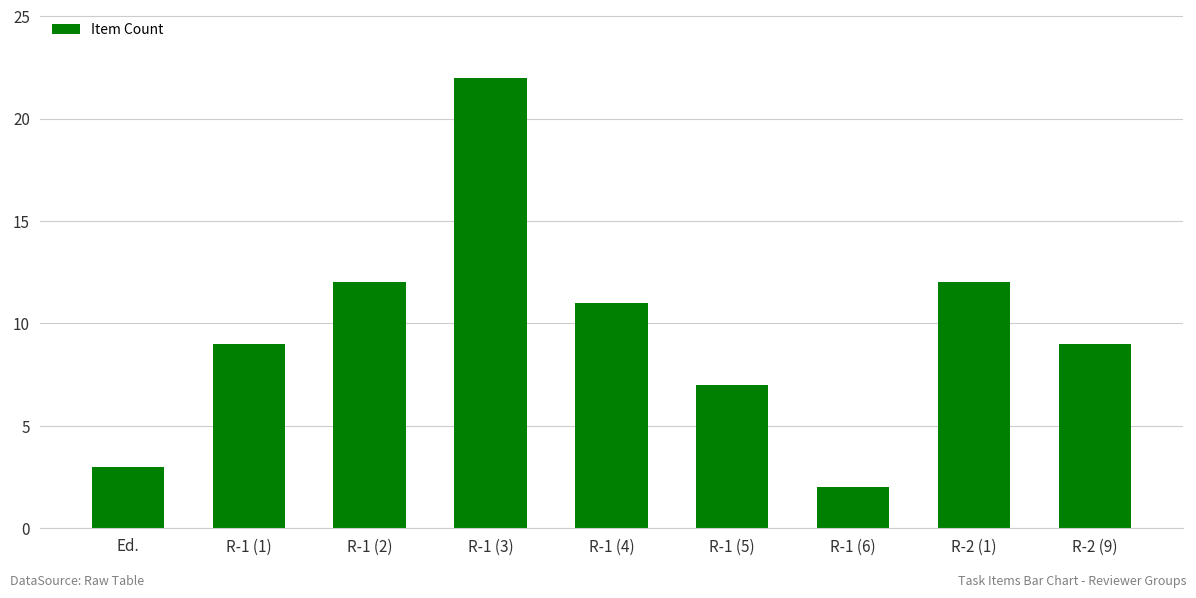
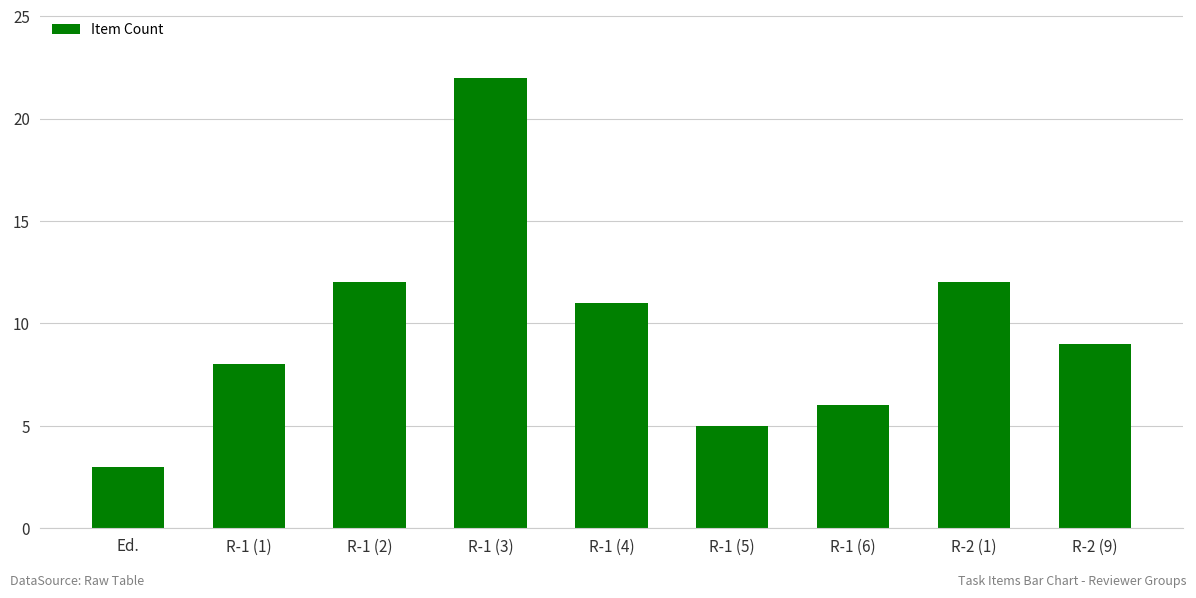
  {
    "Ed.": 3,
-   "R-1 (1)": 9,
+   "R-1 (1)": 8,
    "R-1 (2)": 12,
    "R-1 (3)": 22,
    "R-1 (4)": 11,
-   "R-1 (5)": 7,
-   "R-1 (6)": 2,
+   "R-1 (5)": 5,
+   "R-1 (6)": 6,
    "R-2 (1)": 12,
    "R-2 (9)": 9
  }
